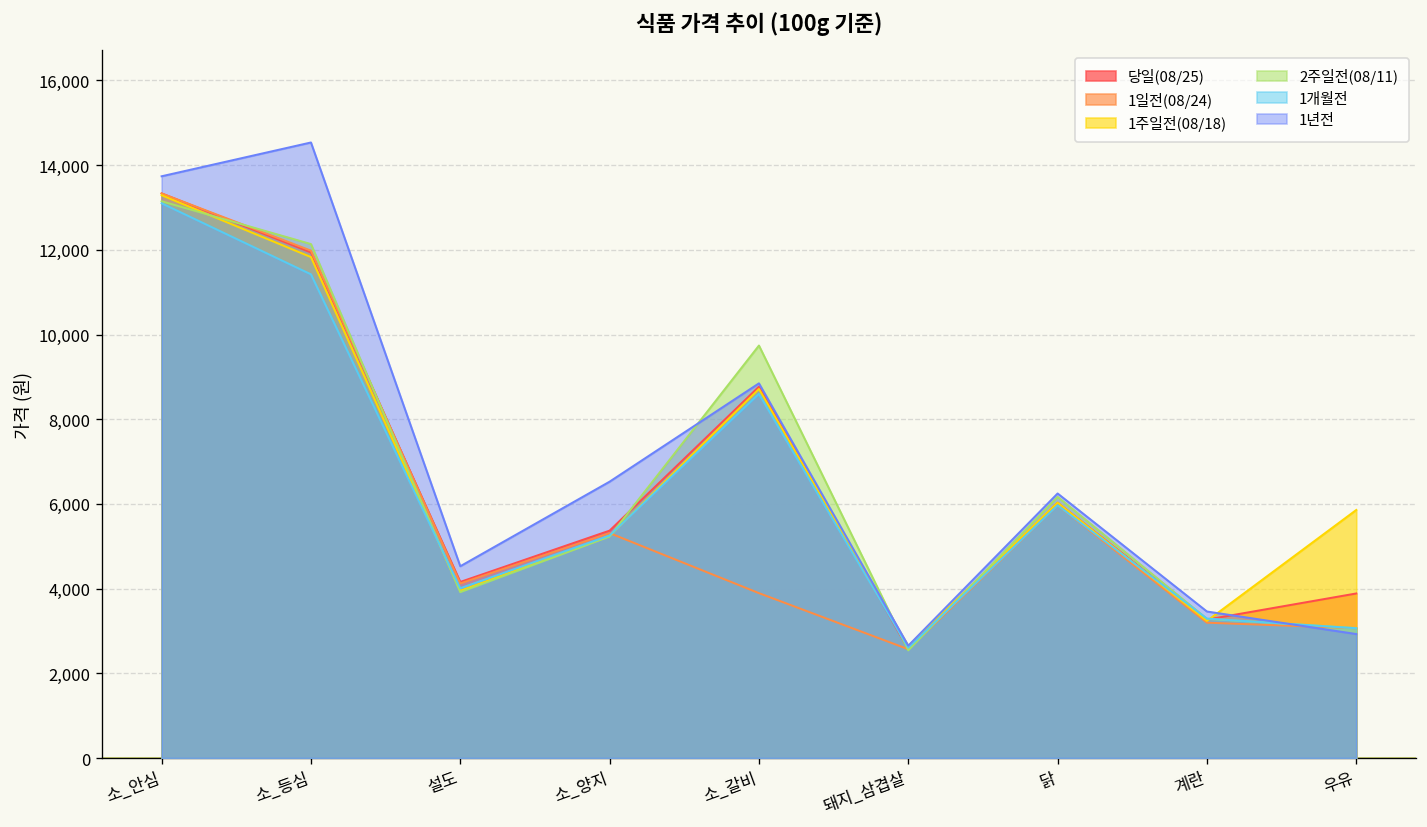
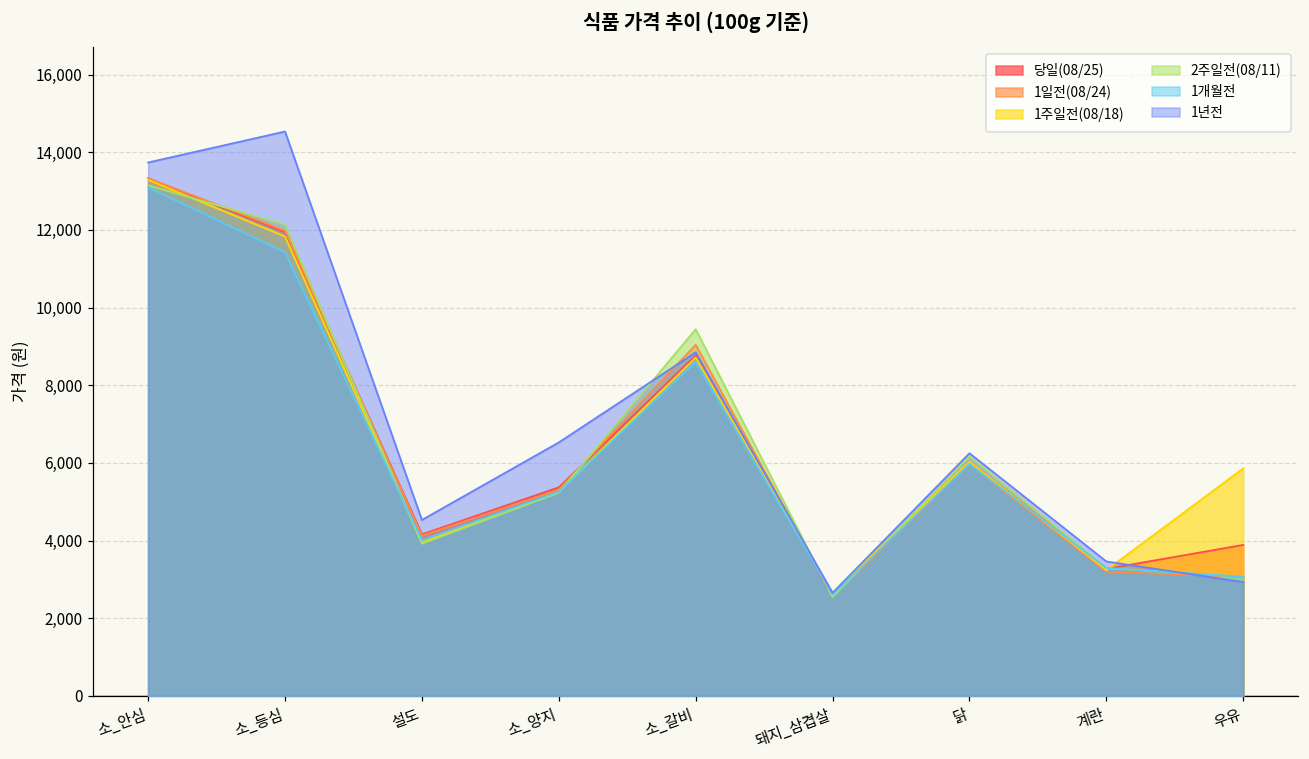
  {
    "당일(08/25)": {
      "우유": "3,900"
    },
    "1일전(08/24)": {
-     "소_갈비": "3,900"
+     "소_갈비": "9,000"
    },
    "1주일전(08/18)": {
      "소_등심": "11,800",
      "우유": "5,900"
    },
    "2주일전(08/11)": {
      "소_등심": "12,100",
-     "소_갈비": "9,700",
+     "소_갈비": "9,400",
      "닭": "6,200"
    }
  }
